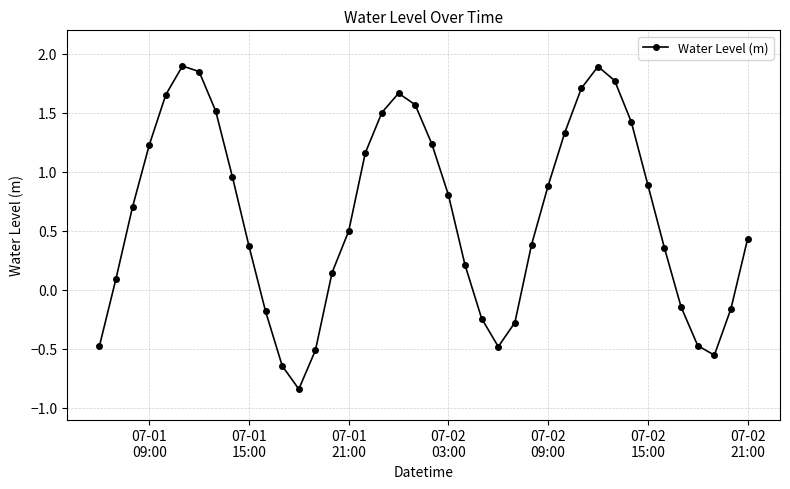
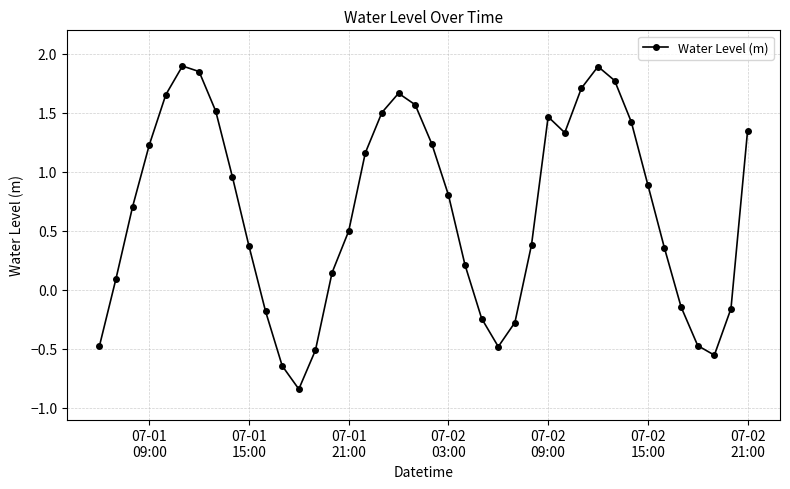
  {
    "07-01 09:00": 1.23,
    "07-01 15:00": 0.37,
    "07-01 21:00": 0.50,
    "07-02 03:00": 0.80,
-   "07-02 09:00": 0.88,
+   "07-02 09:00": 1.47,
    "07-02 15:00": 0.89,
-   "07-02 21:00": 0.43
+   "07-02 21:00": 1.35
  }
